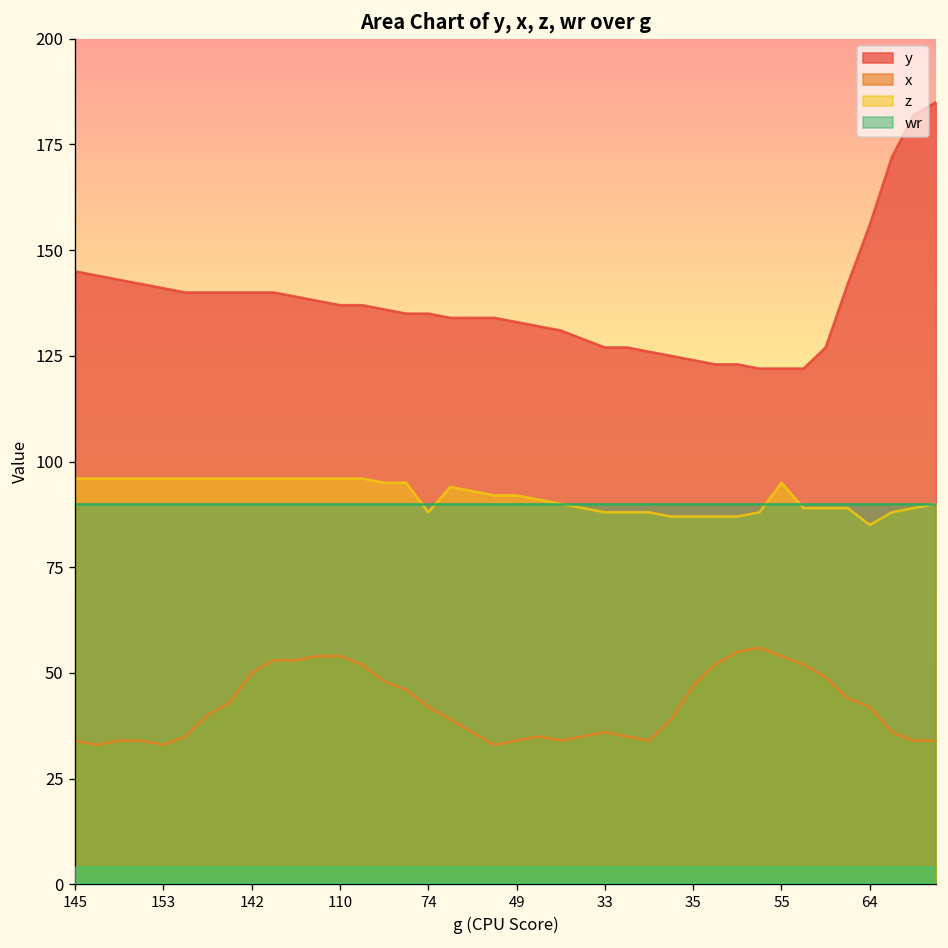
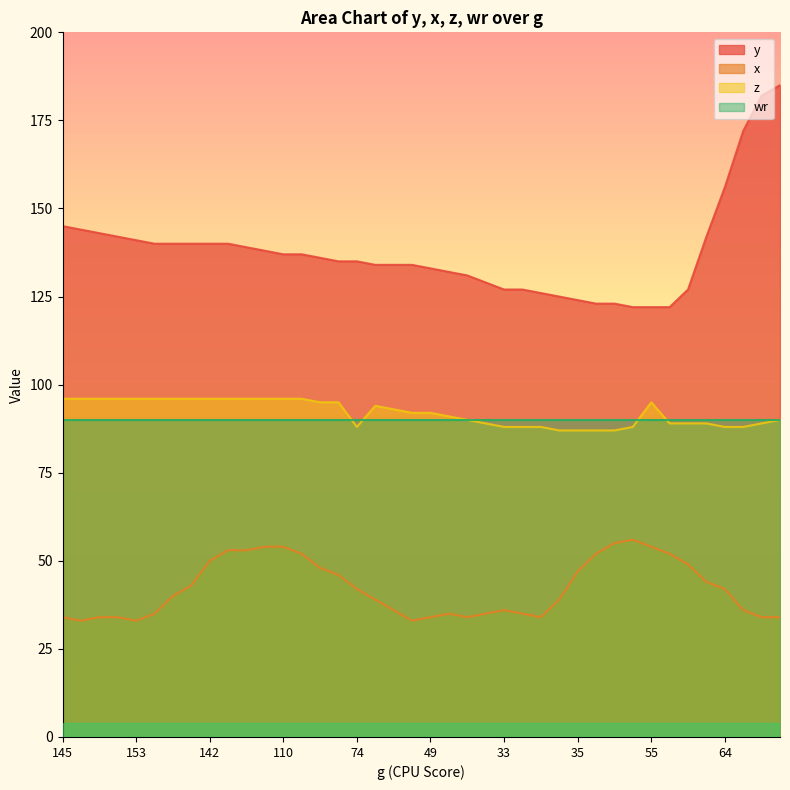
  {
    "z": {
      "145": 96,
      "153": 96,
      "142": 96,
      "110": 96,
      "74": 88,
      "49": 92,
      "55": 95,
-     "64": 85
+     "64": 88
    },
    "wr": {
      "145": 90,
      "153": 90,
      "142": 90,
      "110": 90,
      "74": 90,
      "49": 90,
      "55": 90,
      "64": 90
    }
  }
